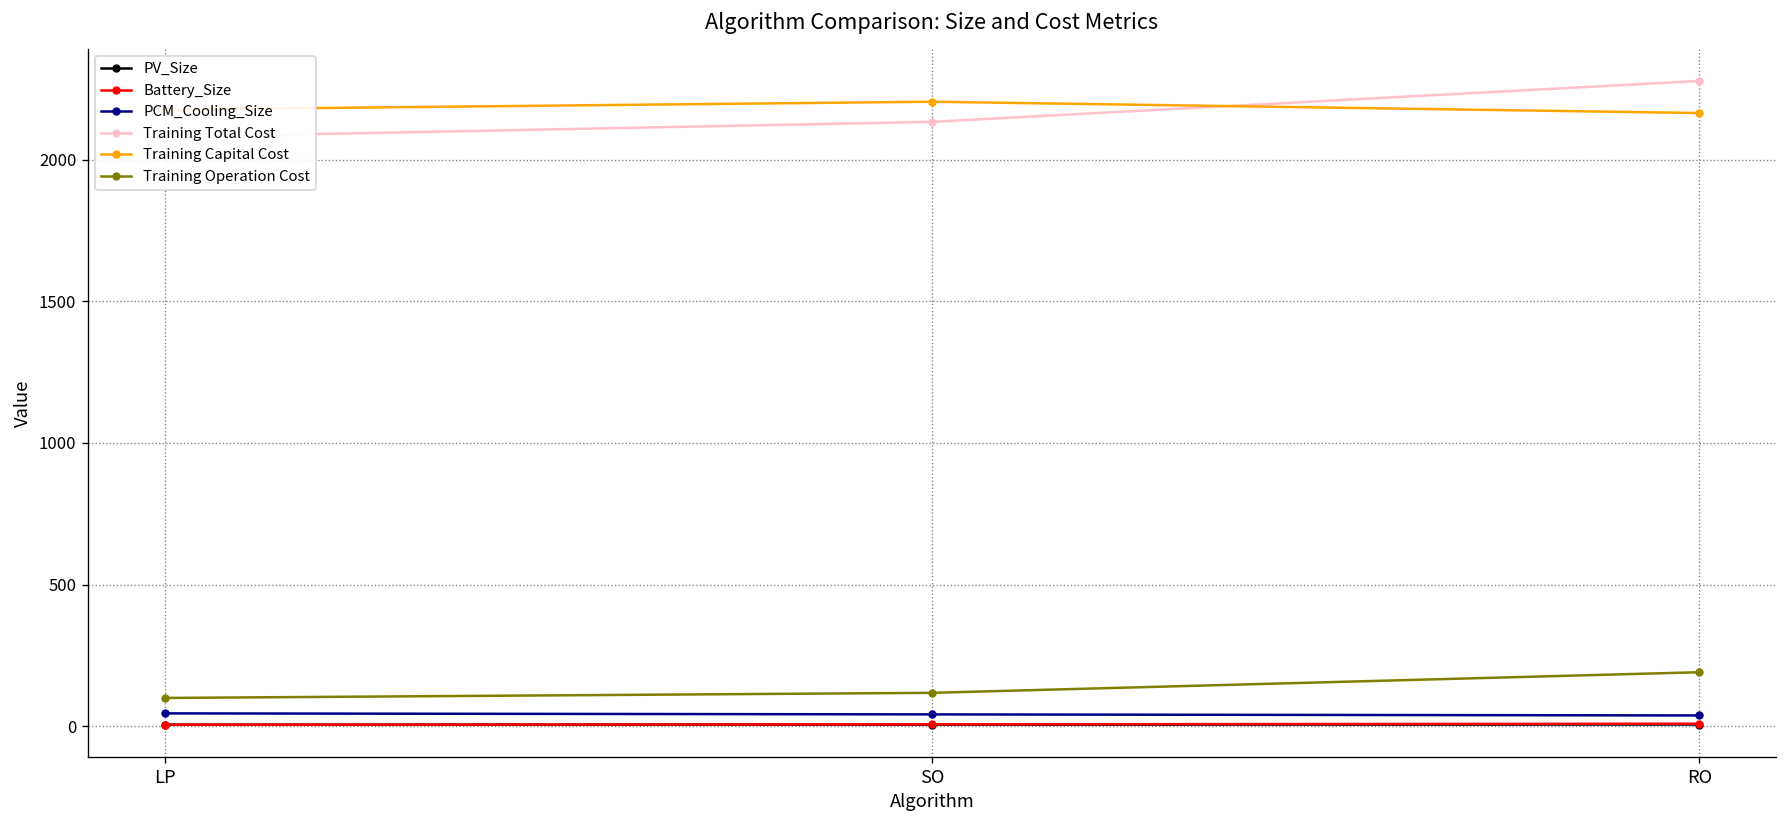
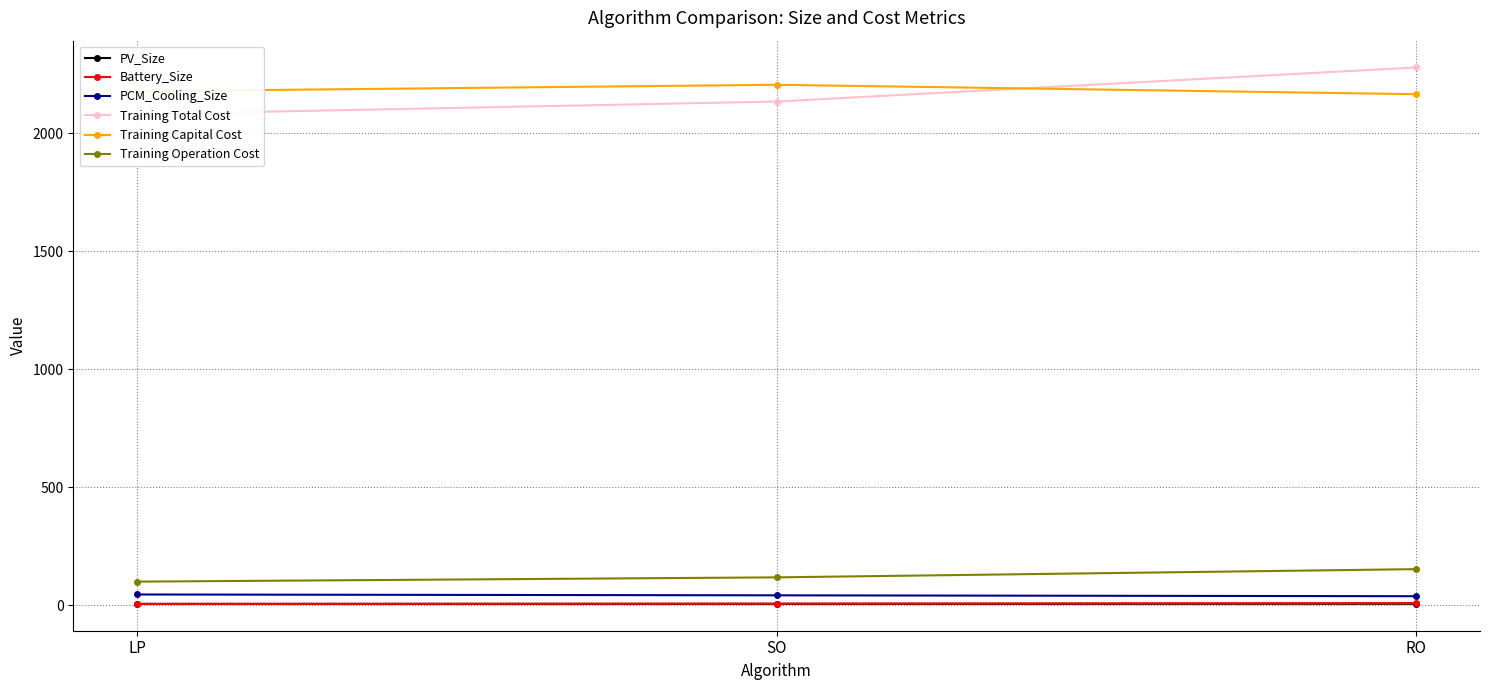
  {
    "PCM_Cooling_Size": {
      "LP": 40,
      "SO": 40,
      "RO": 40
    },
    "Training Total Cost": {
      "SO": 2130,
      "RO": 2280
    },
    "Training Capital Cost": {
      "SO": 2200,
      "RO": 2170
    },
    "Training Operation Cost": {
      "LP": 100,
      "SO": 120,
-     "RO": 190
+     "RO": 150
    }
  }
